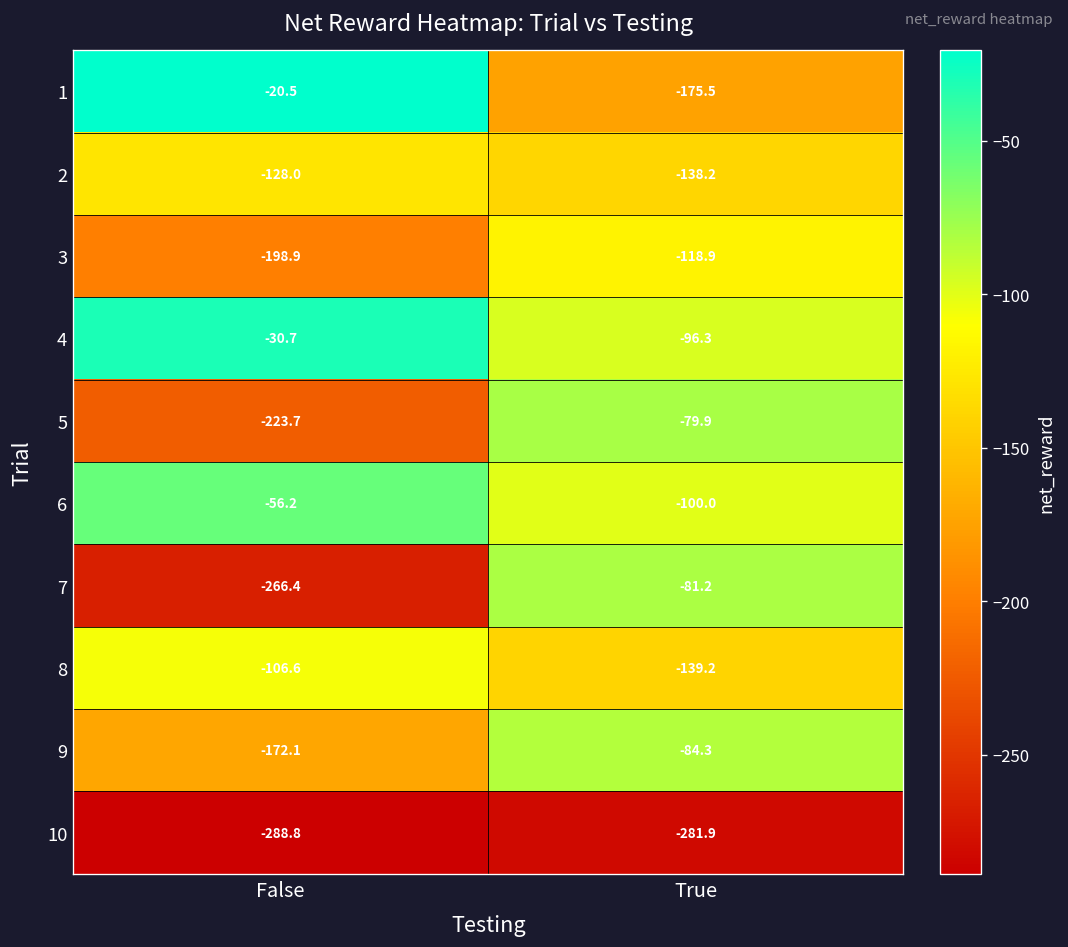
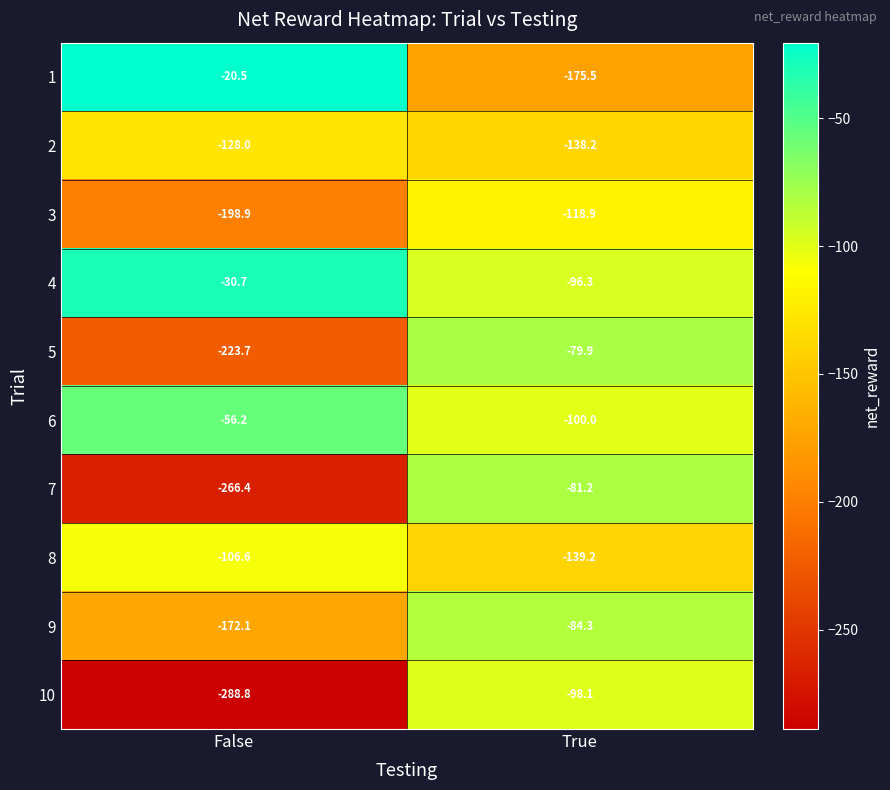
  {
    "1": {
      "False": -20.5,
      "True": -175.5
    },
    "2": {
      "False": -128.0,
      "True": -138.2
    },
    "3": {
      "False": -198.9,
      "True": -118.9
    },
    "4": {
      "False": -30.7,
      "True": -96.3
    },
    "5": {
      "False": -223.7,
      "True": -79.9
    },
    "6": {
      "False": -56.2,
      "True": -100.0
    },
    "7": {
      "False": -266.4,
      "True": -81.2
    },
    "8": {
      "False": -106.6,
      "True": -139.2
    },
    "9": {
      "False": -172.1,
      "True": -84.3
    },
    "10": {
      "False": -288.8,
-     "True": -281.9
+     "True": -98.1
    }
  }
